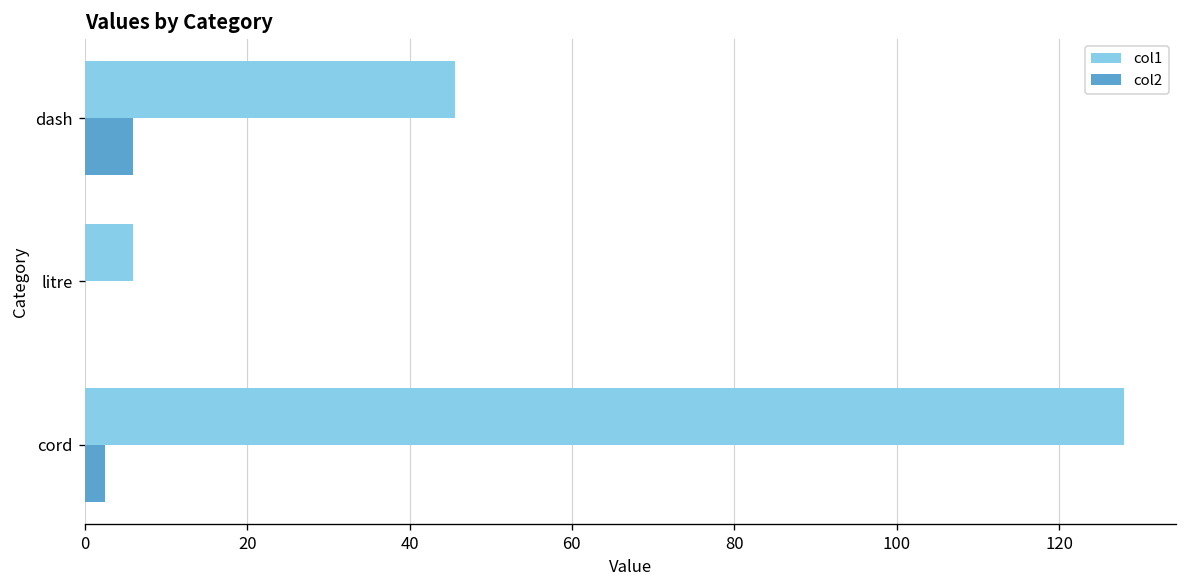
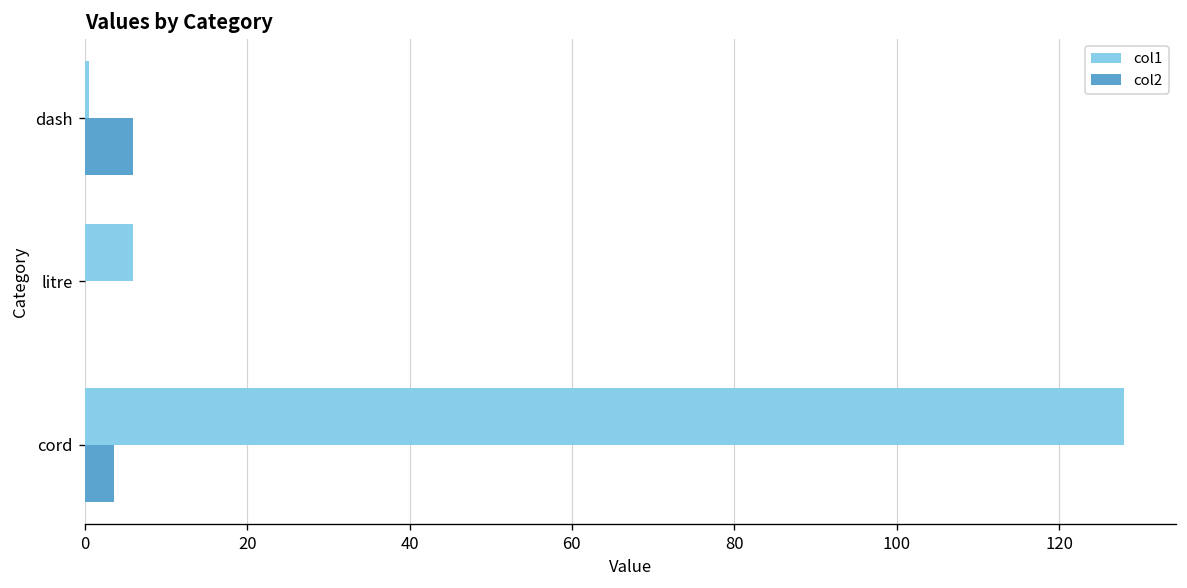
  {
    "col1": {
-     "dash": 46,
+     "dash": 1,
      "litre": 6,
      "cord": 128
    },
    "col2": {
      "dash": 6,
-     "cord": 2
+     "cord": 4
    }
  }
